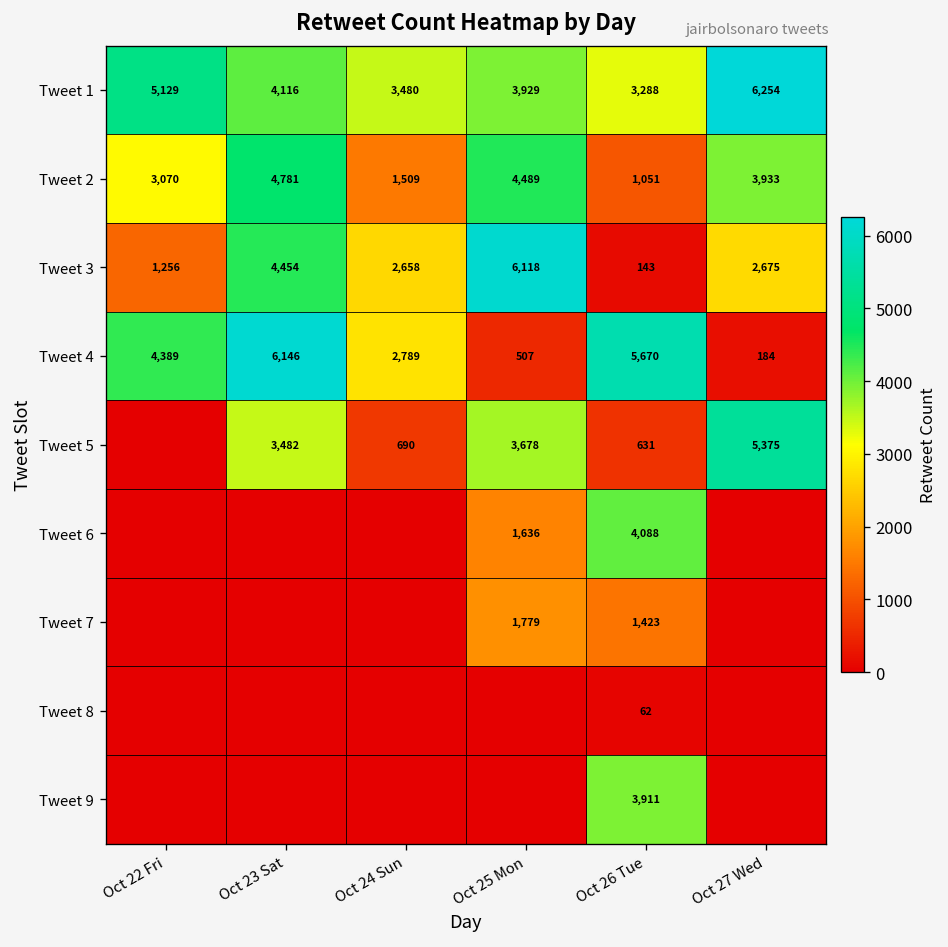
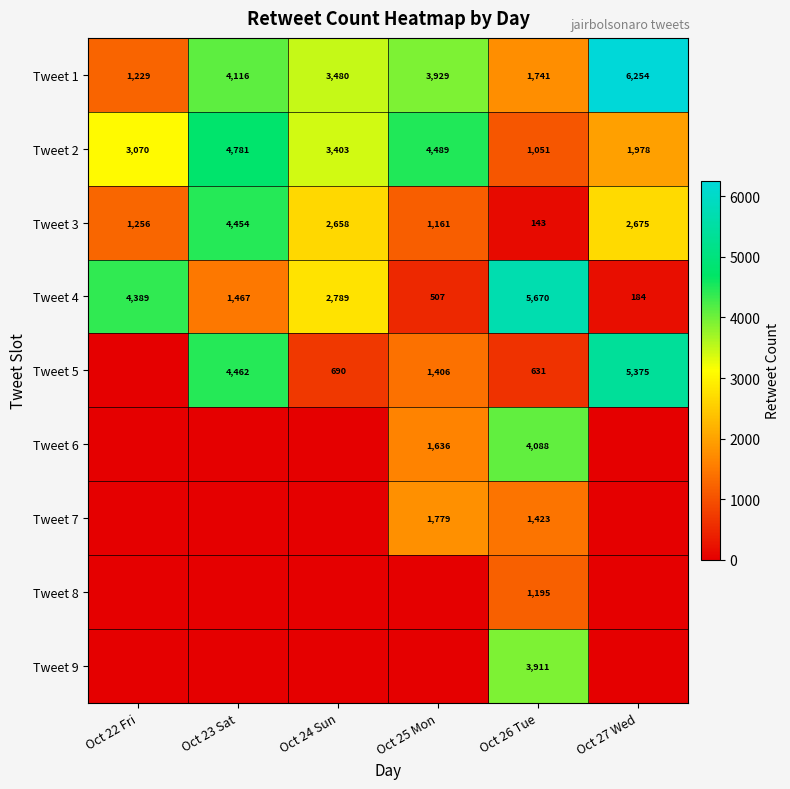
  {
    "Tweet 1": {
-     "Oct 22 Fri": "5,129",
+     "Oct 22 Fri": "1,229",
      "Oct 23 Sat": "4,116",
      "Oct 24 Sun": "3,480",
      "Oct 25 Mon": "3,929",
-     "Oct 26 Tue": "3,288",
+     "Oct 26 Tue": "1,741",
      "Oct 27 Wed": "6,254"
    },
    "Tweet 2": {
      "Oct 22 Fri": "3,070",
      "Oct 23 Sat": "4,781",
-     "Oct 24 Sun": "1,509",
+     "Oct 24 Sun": "3,403",
      "Oct 25 Mon": "4,489",
      "Oct 26 Tue": "1,051",
-     "Oct 27 Wed": "3,933"
+     "Oct 27 Wed": "1,978"
    },
    "Tweet 3": {
      "Oct 22 Fri": "1,256",
      "Oct 23 Sat": "4,454",
      "Oct 24 Sun": "2,658",
-     "Oct 25 Mon": "6,118",
+     "Oct 25 Mon": "1,161",
      "Oct 26 Tue": "143",
      "Oct 27 Wed": "2,675"
    },
    "Tweet 4": {
      "Oct 22 Fri": "4,389",
-     "Oct 23 Sat": "6,146",
+     "Oct 23 Sat": "1,467",
      "Oct 24 Sun": "2,789",
      "Oct 25 Mon": "507",
      "Oct 26 Tue": "5,670",
      "Oct 27 Wed": "184"
    },
    "Tweet 5": {
-     "Oct 23 Sat": "3,482",
+     "Oct 23 Sat": "4,462",
      "Oct 24 Sun": "690",
-     "Oct 25 Mon": "3,678",
+     "Oct 25 Mon": "1,406",
      "Oct 26 Tue": "631",
      "Oct 27 Wed": "5,375"
    },
    "Tweet 6": {
      "Oct 25 Mon": "1,636",
      "Oct 26 Tue": "4,088"
    },
    "Tweet 7": {
      "Oct 25 Mon": "1,779",
      "Oct 26 Tue": "1,423"
    },
    "Tweet 8": {
-     "Oct 26 Tue": "62"
+     "Oct 26 Tue": "1,195"
    },
    "Tweet 9": {
      "Oct 26 Tue": "3,911"
    }
  }
